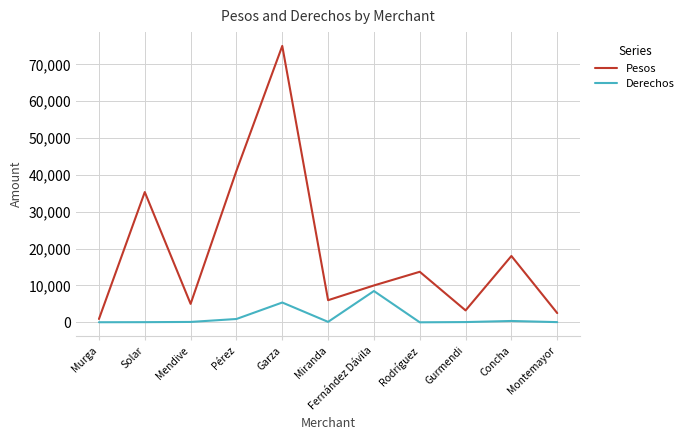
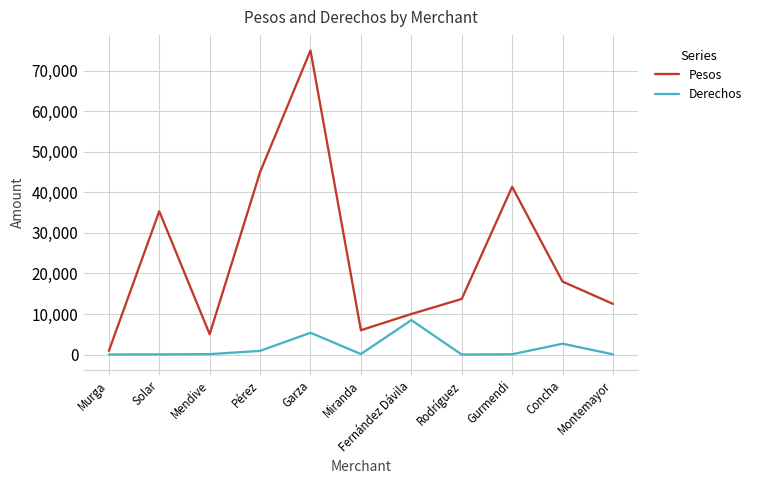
  {
    "Pesos": {
      "Murga": "1,000",
      "Solar": "35,000",
      "Mendive": "5,000",
-     "Pérez": "41,000",
+     "Pérez": "45,000",
      "Garza": "75,000",
      "Miranda": "6,000",
      "Fernández Dávila": "10,000",
      "Rodríguez": "14,000",
-     "Gurmendi": "3,000",
+     "Gurmendi": "41,000",
      "Concha": "18,000",
-     "Montemayor": "3,000"
+     "Montemayor": "12,000"
    },
    "Derechos": {
      "Murga": "0",
      "Solar": "0",
      "Mendive": "0",
      "Pérez": "1,000",
      "Garza": "5,000",
      "Miranda": "0",
      "Fernández Dávila": "8,000",
      "Rodríguez": "0",
      "Gurmendi": "0",
-     "Concha": "0",
+     "Concha": "3,000",
      "Montemayor": "0"
    }
  }
